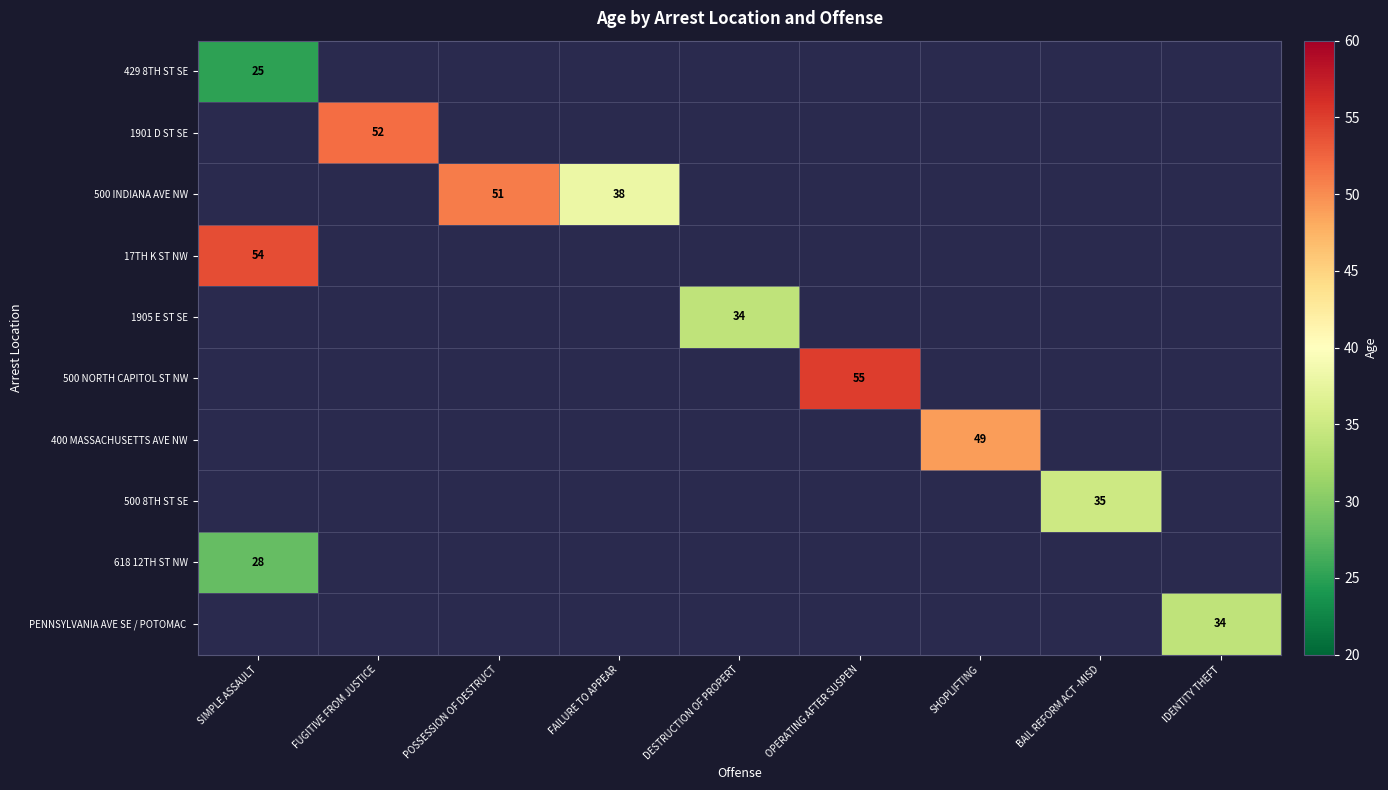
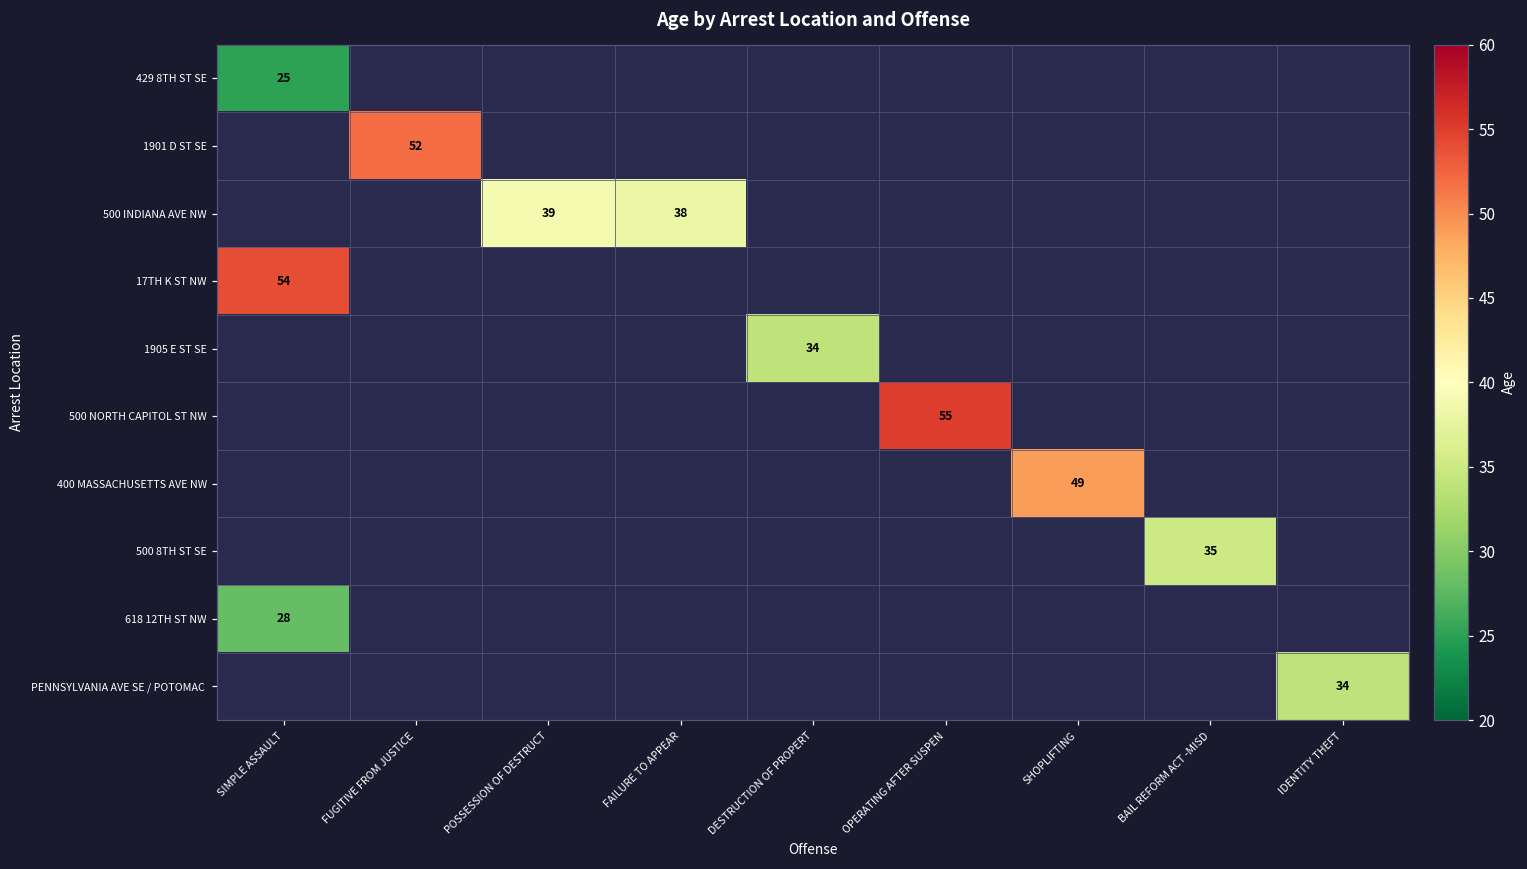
  {
    "429 8TH ST SE": {
      "SIMPLE ASSAULT": 25
    },
    "1901 D ST SE": {
      "FUGITIVE FROM JUSTICE": 52
    },
    "500 INDIANA AVE NW": {
-     "POSSESSION OF DESTRUCT": 51,
+     "POSSESSION OF DESTRUCT": 39,
      "FAILURE TO APPEAR": 38
    },
    "17TH K ST NW": {
      "SIMPLE ASSAULT": 54
    },
    "1905 E ST SE": {
      "DESTRUCTION OF PROPERT": 34
    },
    "500 NORTH CAPITOL ST NW": {
      "OPERATING AFTER SUSPEN": 55
    },
    "400 MASSACHUSETTS AVE NW": {
      "SHOPLIFTING": 49
    },
    "500 8TH ST SE": {
      "BAIL REFORM ACT -MISD": 35
    },
    "618 12TH ST NW": {
      "SIMPLE ASSAULT": 28
    },
    "PENNSYLVANIA AVE SE / POTOMAC": {
      "IDENTITY THEFT": 34
    }
  }
